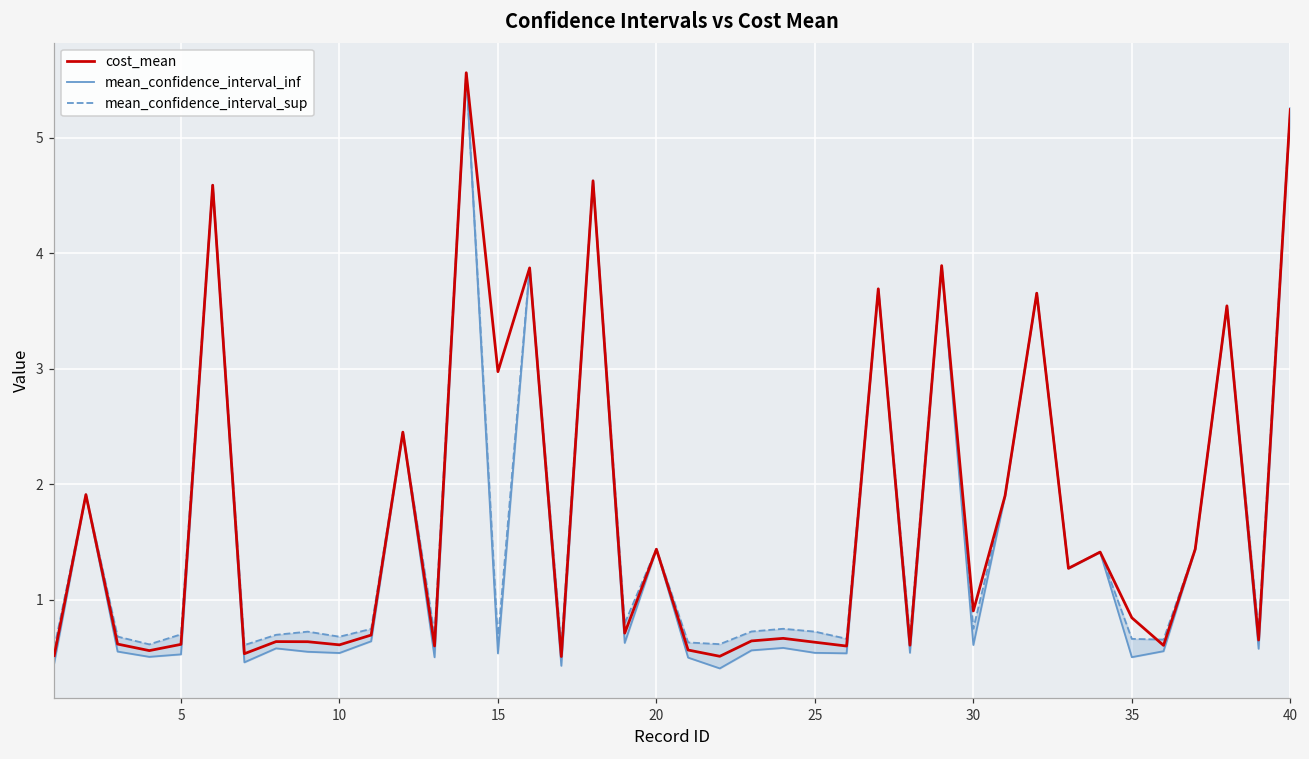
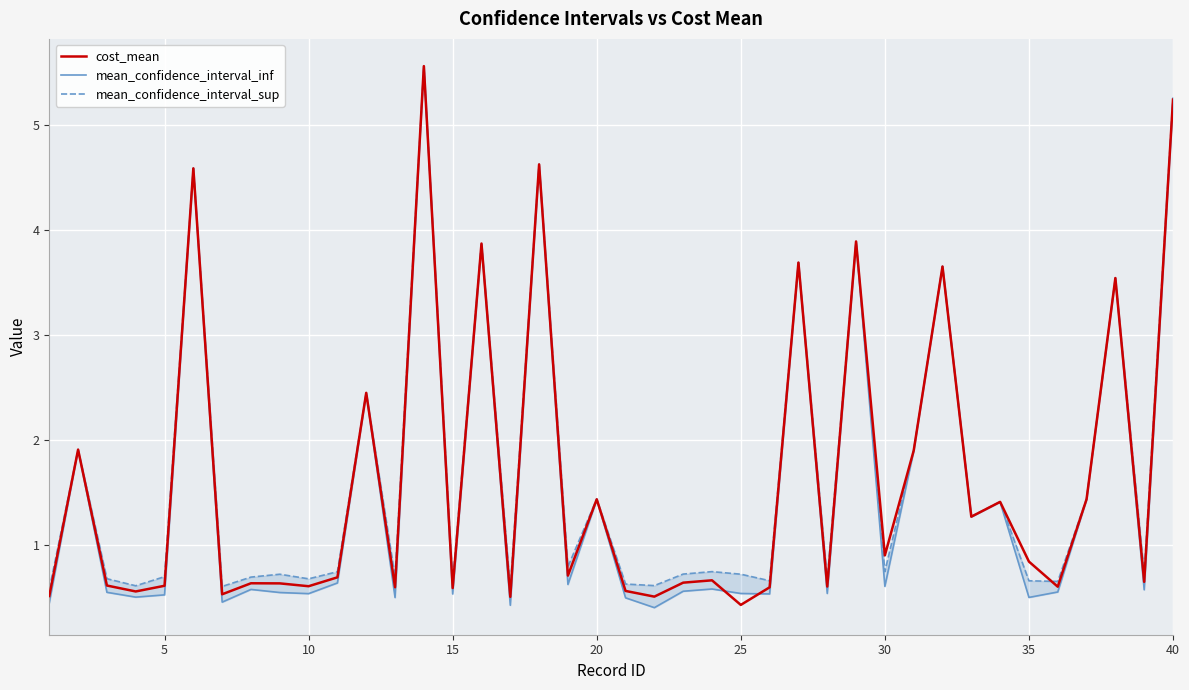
  {
    "cost_mean": {
      "5": 0.61,
      "10": 0.61,
-     "15": 2.97,
-     "25": 0.63,
+     "15": 0.59,
+     "25": 0.43,
      "30": 0.90,
      "35": 0.84
    }
  }
